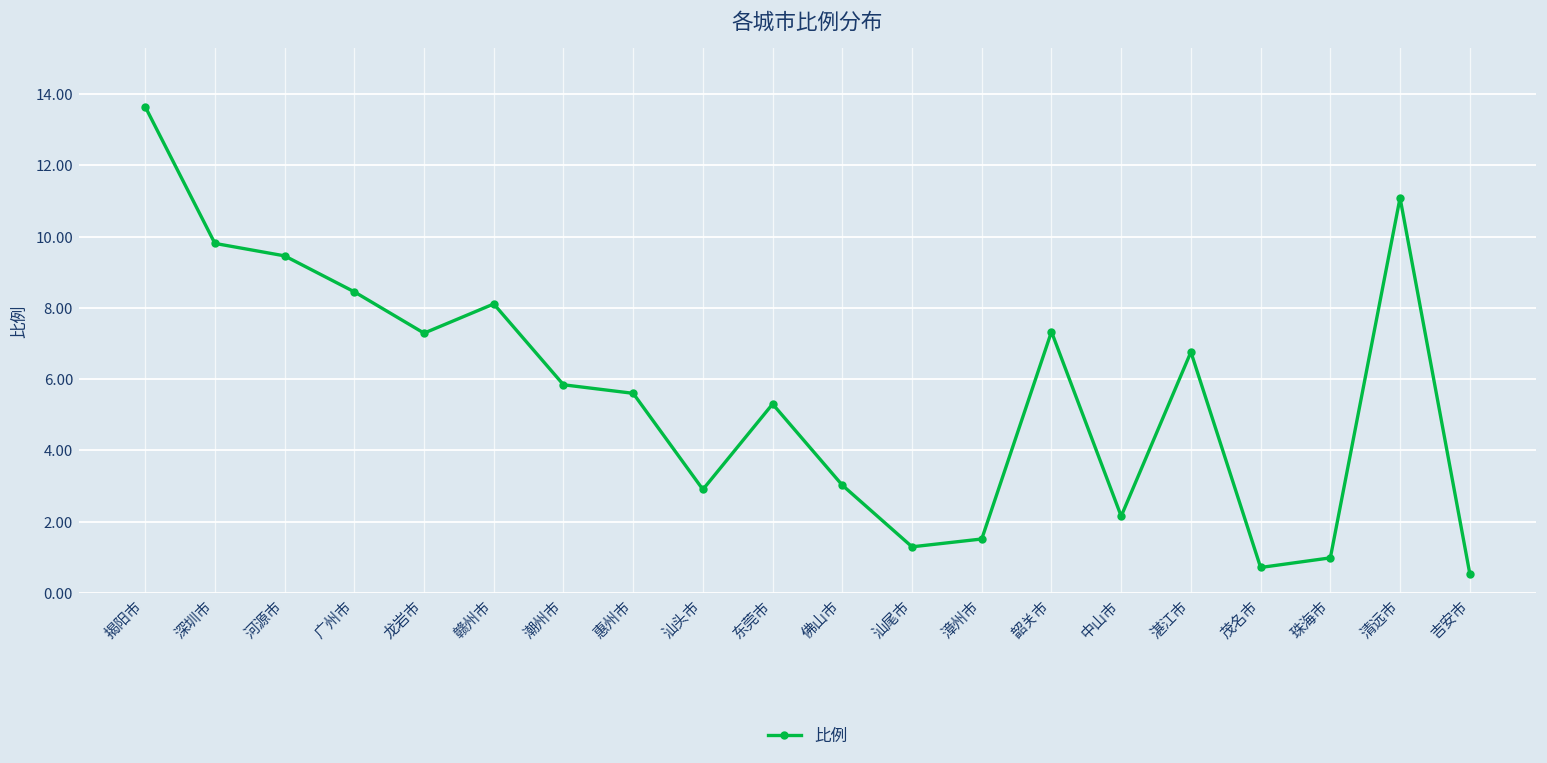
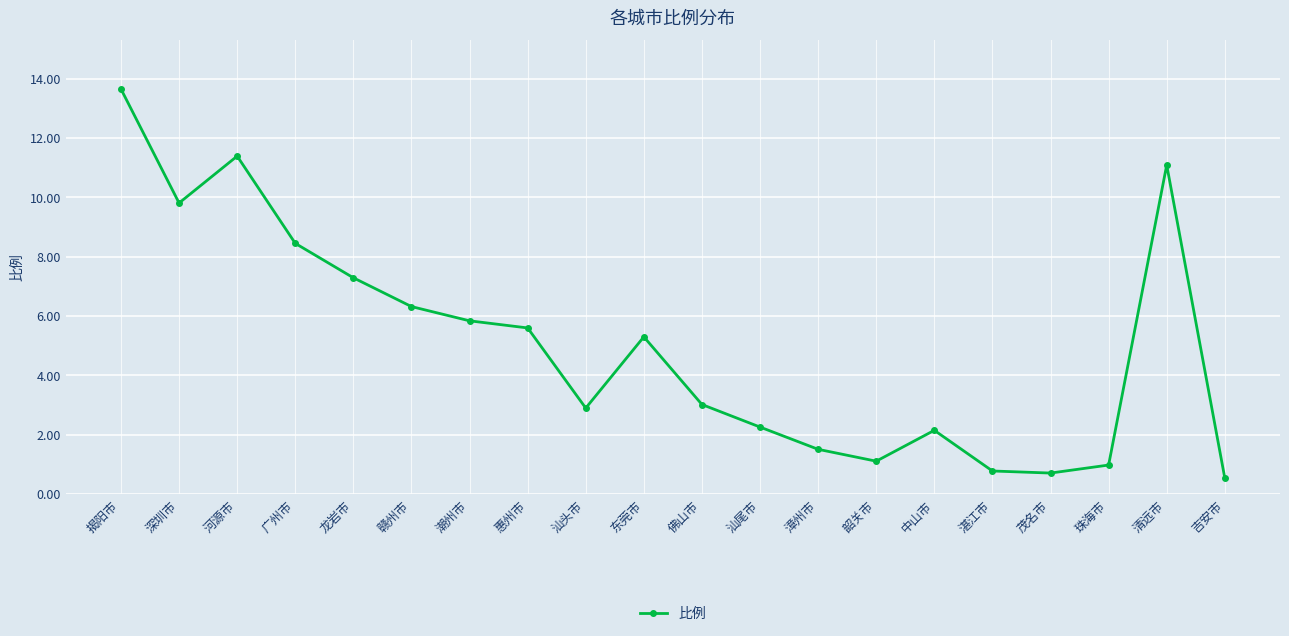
  {
    "揭阳市": 13.7,
    "深圳市": 9.8,
-   "河源市": 9.5,
+   "河源市": 11.4,
    "广州市": 8.5,
    "龙岩市": 7.3,
-   "赣州市": 8.1,
+   "赣州市": 6.3,
    "潮州市": 5.8,
    "惠州市": 5.6,
    "汕头市": 2.9,
    "东莞市": 5.3,
    "佛山市": 3.0,
-   "汕尾市": 1.3,
+   "汕尾市": 2.3,
    "漳州市": 1.5,
-   "韶关市": 7.3,
+   "韶关市": 1.1,
    "中山市": 2.2,
-   "湛江市": 6.8,
+   "湛江市": 0.8,
    "茂名市": 0.7,
    "珠海市": 1.0,
    "清远市": 11.1,
    "吉安市": 0.5
  }
